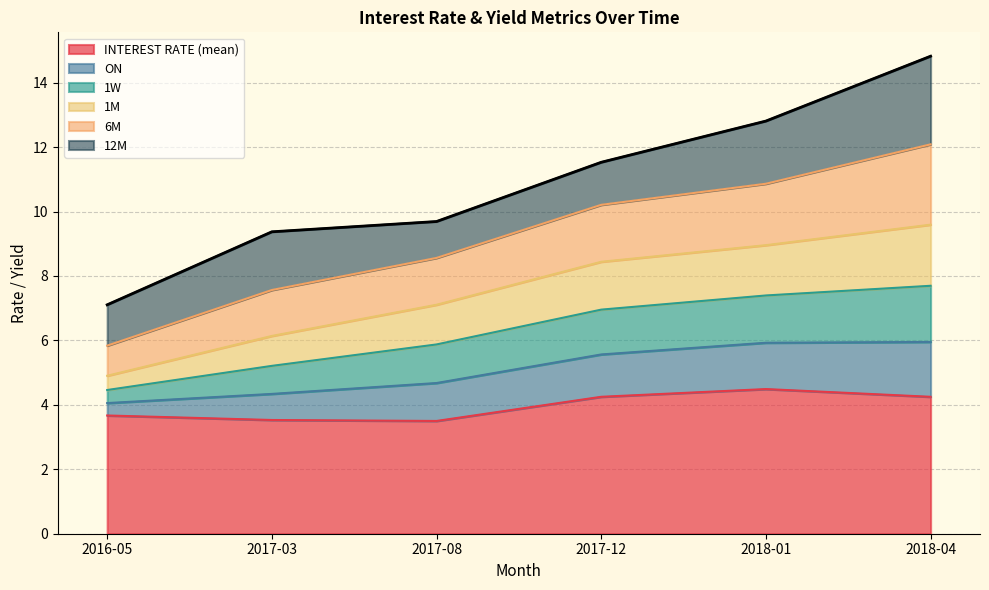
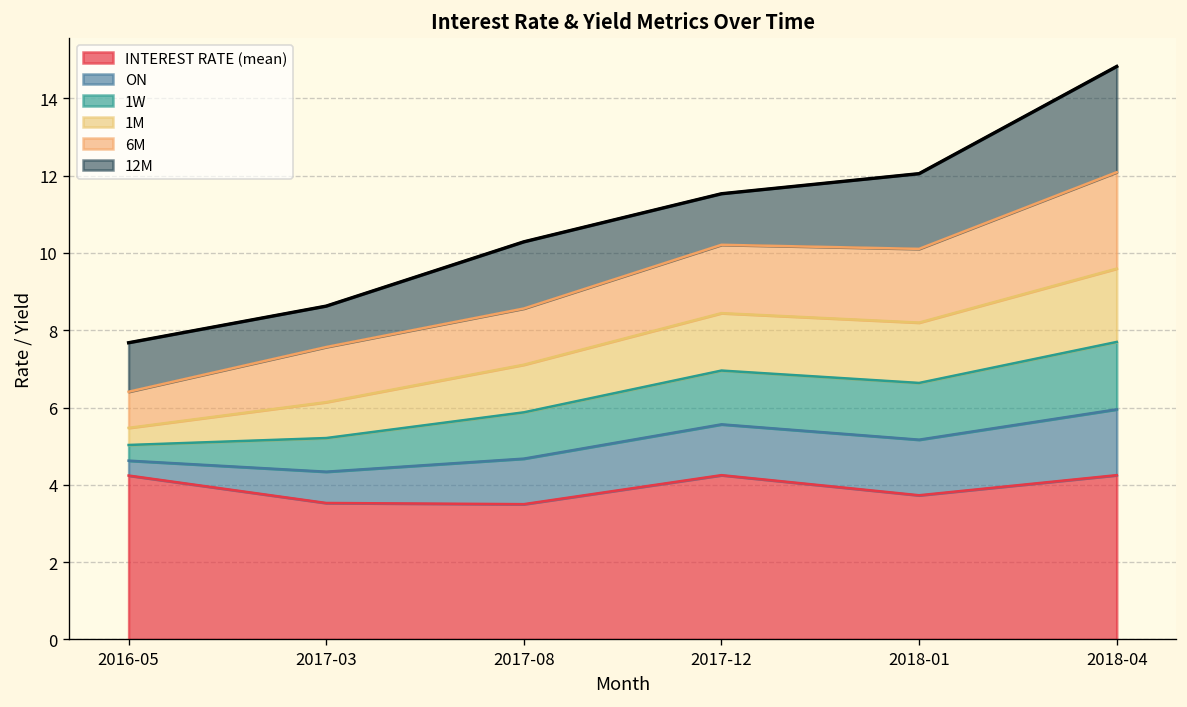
  {
    "INTEREST RATE (mean)": {
-     "2016-05": 3.7,
+     "2016-05": 4.2,
      "2017-03": 3.5,
      "2017-08": 3.5,
      "2017-12": 4.3,
-     "2018-01": 4.5,
+     "2018-01": 3.7,
      "2018-04": 4.3
    },
    "12M": {
      "2016-05": 1.3,
-     "2017-03": 1.8,
-     "2017-08": 1.1,
+     "2017-03": 1.1,
+     "2017-08": 1.7,
      "2017-12": 1.3,
      "2018-01": 1.9,
      "2018-04": 2.7
    }
  }
